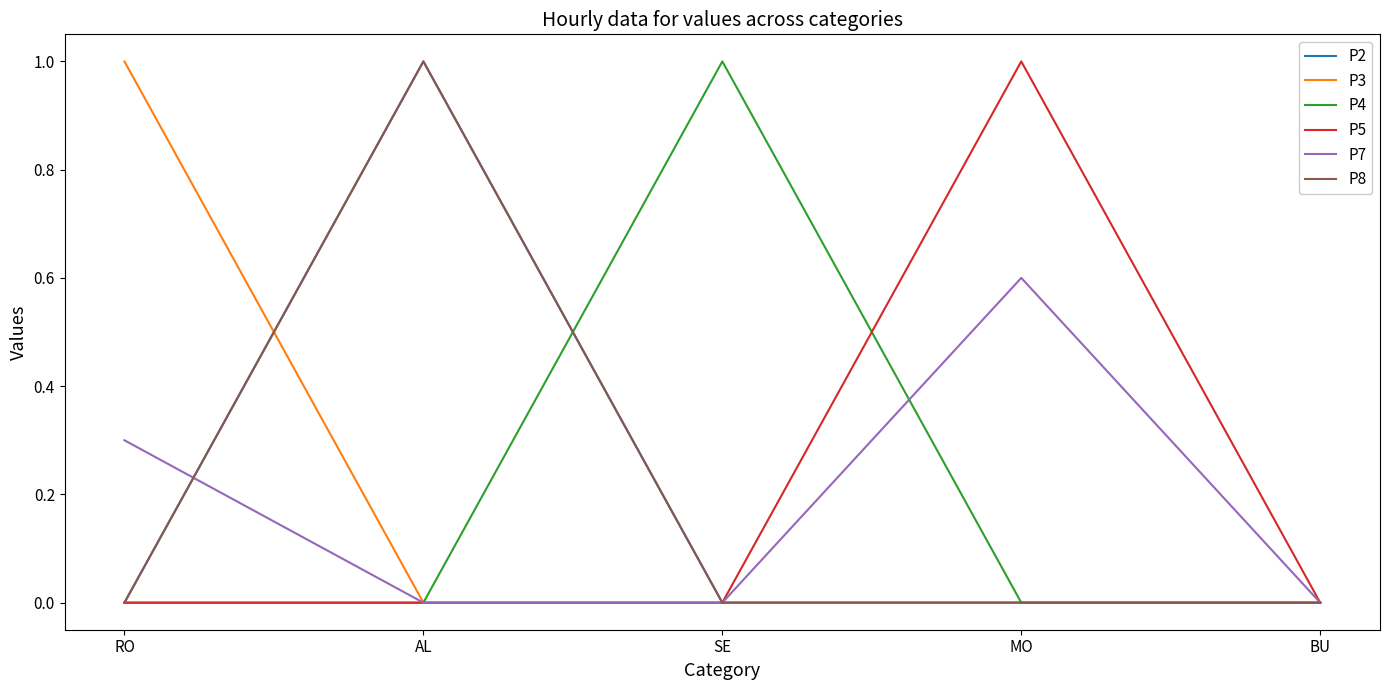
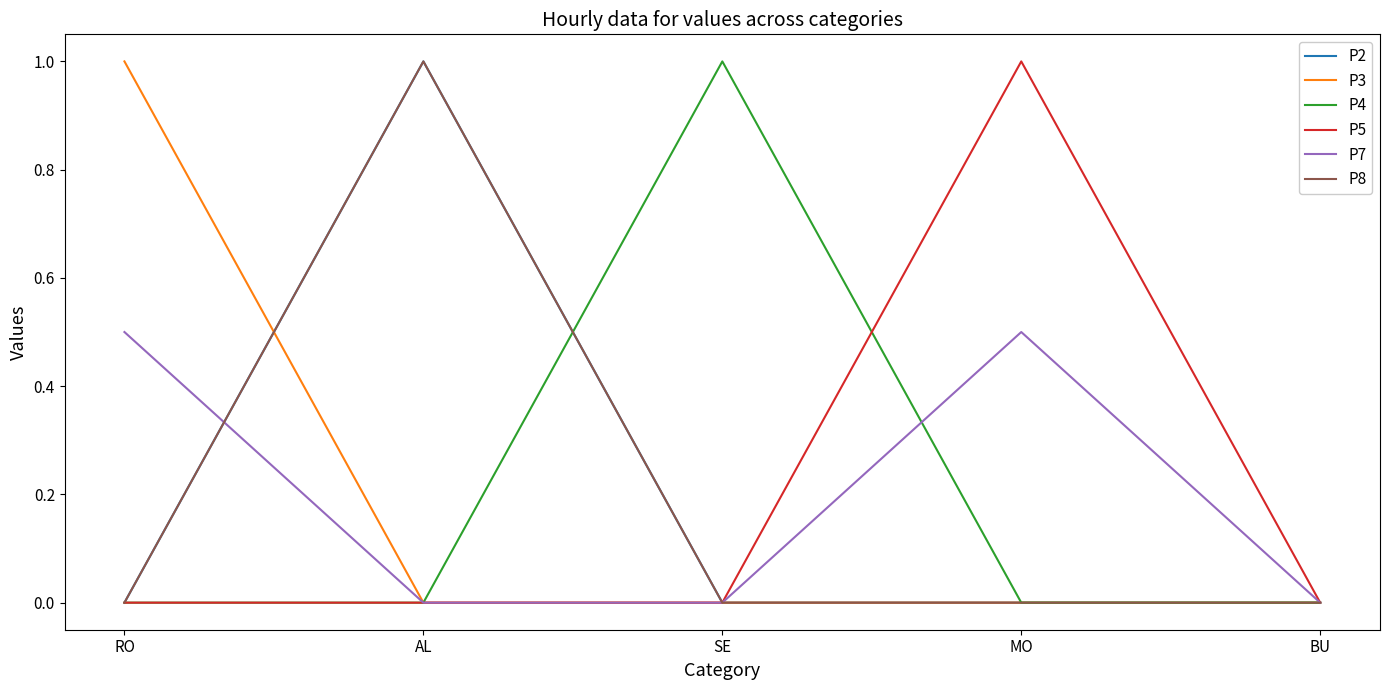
  {
    "P8": {
      "AL": 1.0
    },
    "P3": {
      "RO": 1.0
    },
    "P4": {
      "SE": 1.0
    },
    "P5": {
      "MO": 1.0
    },
    "P7": {
-     "RO": 0.3,
-     "MO": 0.6
+     "RO": 0.5,
+     "MO": 0.5
    }
  }
